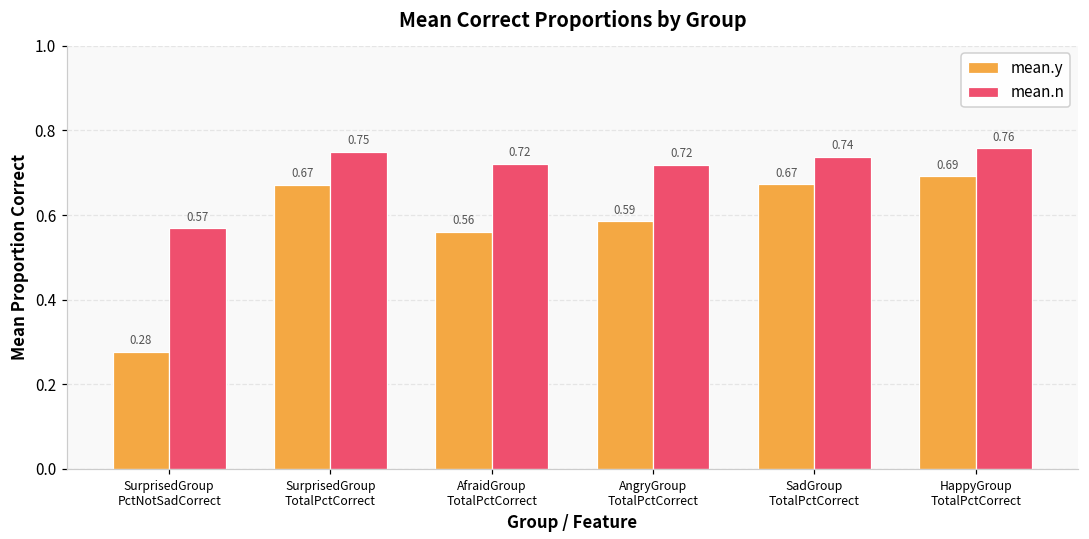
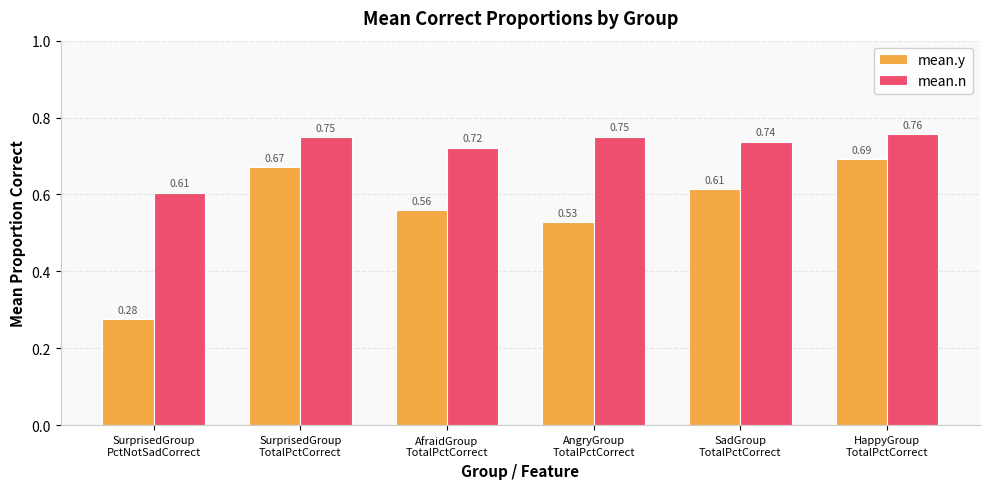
  {
    "mean.y": {
      "SurprisedGroup PctNotSadCorrect": 0.28,
      "SurprisedGroup TotalPctCorrect": 0.67,
      "AfraidGroup TotalPctCorrect": 0.56,
-     "AngryGroup TotalPctCorrect": 0.59,
-     "SadGroup TotalPctCorrect": 0.67,
+     "AngryGroup TotalPctCorrect": 0.53,
+     "SadGroup TotalPctCorrect": 0.61,
      "HappyGroup TotalPctCorrect": 0.69
    },
    "mean.n": {
-     "SurprisedGroup PctNotSadCorrect": 0.57,
+     "SurprisedGroup PctNotSadCorrect": 0.61,
      "SurprisedGroup TotalPctCorrect": 0.75,
      "AfraidGroup TotalPctCorrect": 0.72,
-     "AngryGroup TotalPctCorrect": 0.72,
+     "AngryGroup TotalPctCorrect": 0.75,
      "SadGroup TotalPctCorrect": 0.74,
      "HappyGroup TotalPctCorrect": 0.76
    }
  }
